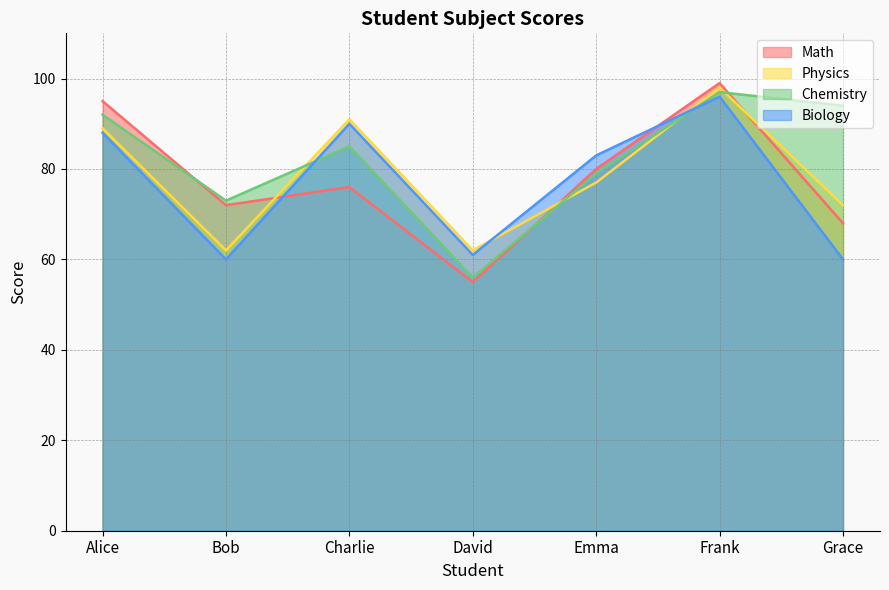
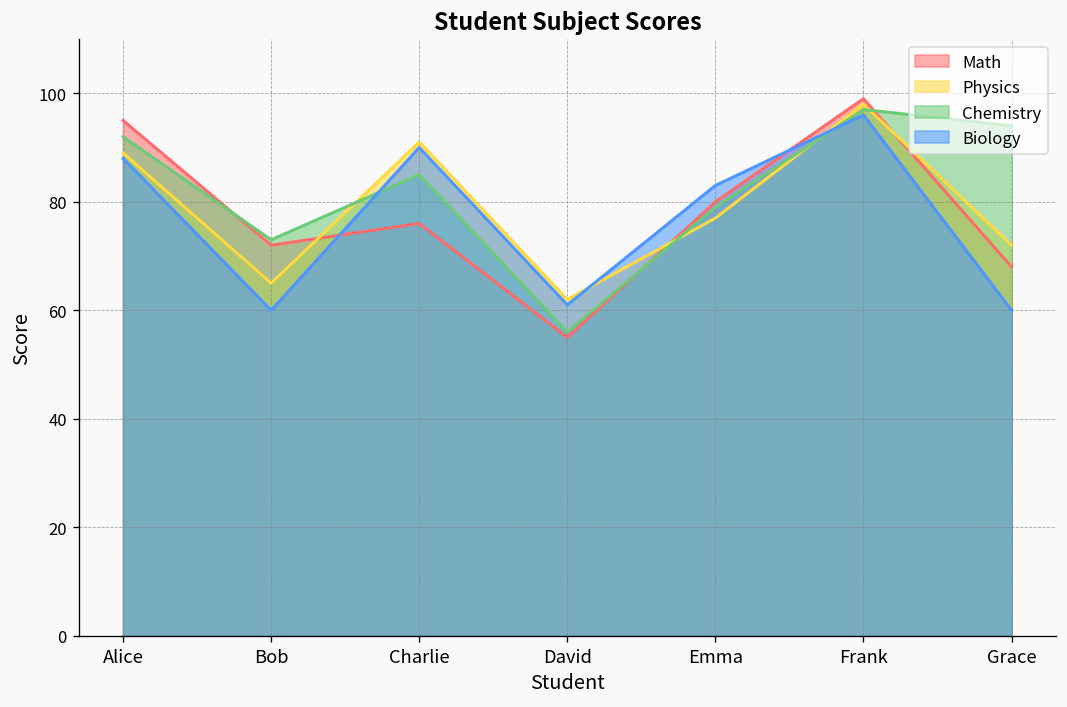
  {
    "Math": {
      "Alice": 95,
      "Bob": 72,
      "Charlie": 76,
      "David": 55,
      "Emma": 80,
      "Frank": 99,
      "Grace": 68
    },
    "Physics": {
      "Alice": 89,
-     "Bob": 62,
+     "Bob": 65,
      "Charlie": 91,
      "David": 62,
      "Emma": 77,
      "Frank": 98,
      "Grace": 72
    },
    "Chemistry": {
      "Alice": 92,
      "Bob": 73,
      "Charlie": 85,
      "David": 56,
      "Emma": 79,
      "Frank": 97
    },
    "Biology": {
      "Alice": 88,
      "Bob": 60,
      "Charlie": 90,
      "David": 61,
      "Emma": 83,
      "Frank": 96,
      "Grace": 60
    }
  }
